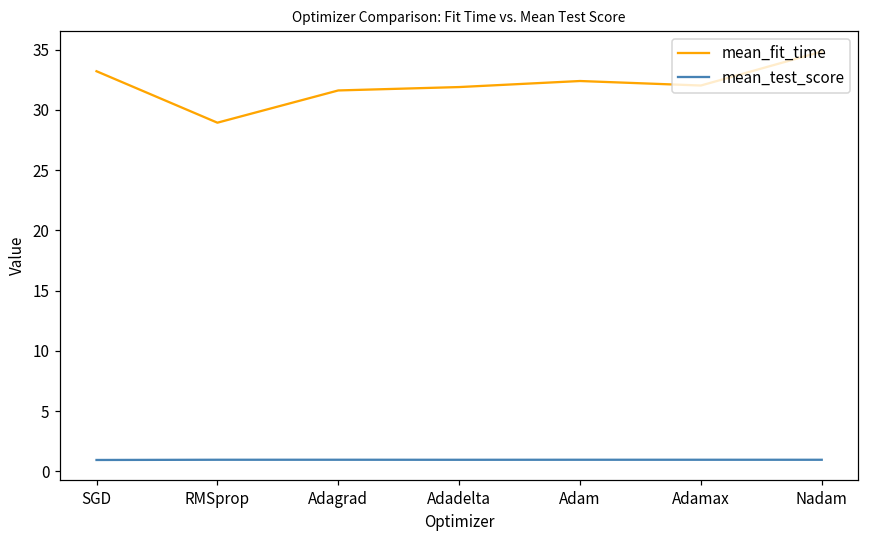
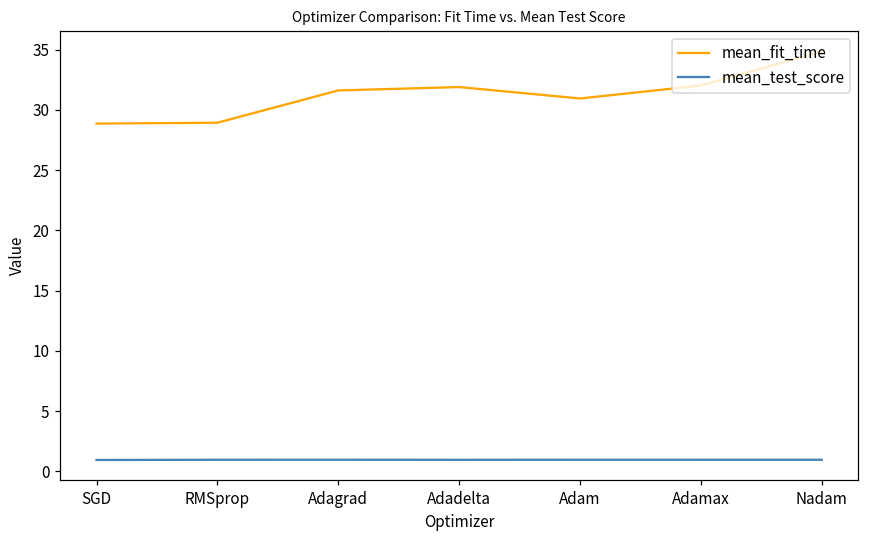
  {
    "mean_fit_time": {
-     "SGD": 33.2,
+     "SGD": 28.9,
      "RMSprop": 28.9,
      "Adagrad": 31.6,
      "Adadelta": 31.9,
-     "Adam": 32.4
+     "Adam": 31.0
    },
    "mean_test_score": {
      "SGD": 0.9,
      "RMSprop": 1.0,
      "Adagrad": 1.0,
      "Adadelta": 1.0,
      "Adam": 1.0,
      "Adamax": 1.0,
      "Nadam": 1.0
    }
  }
